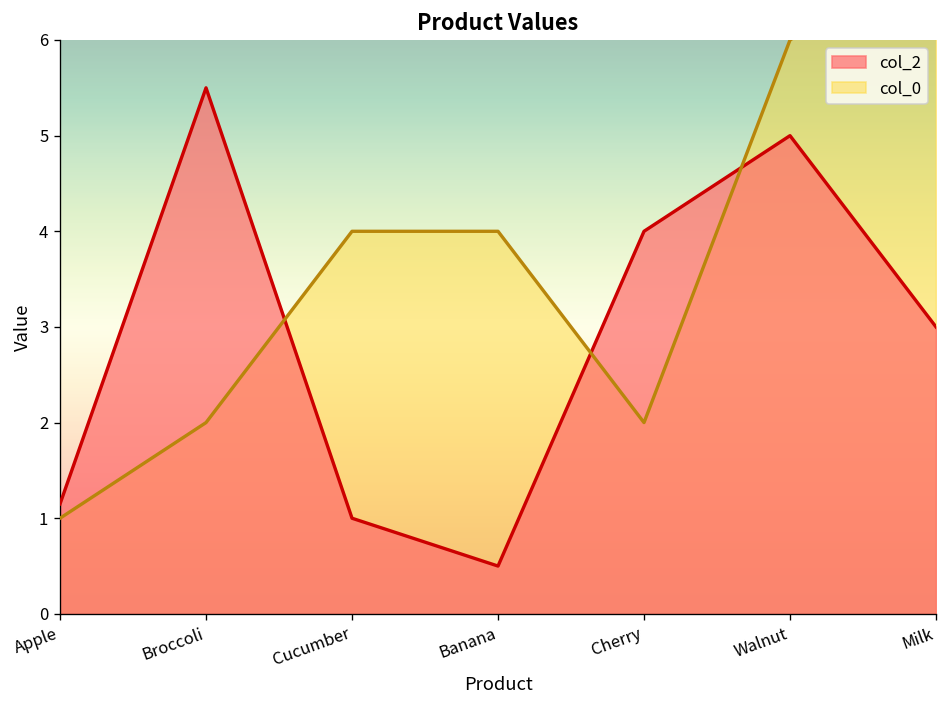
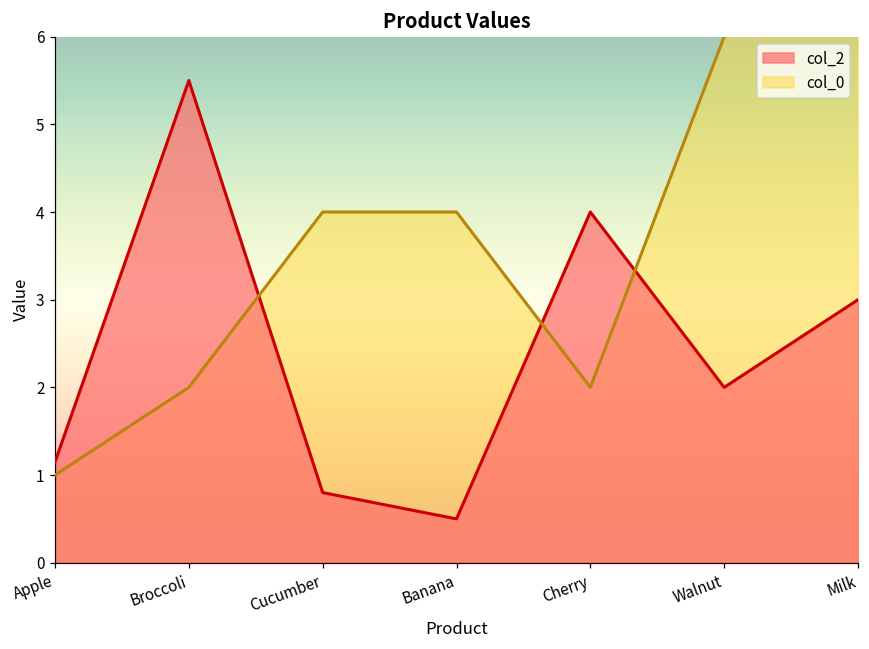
  {
    "col_2": {
      "Apple": 1.2,
      "Broccoli": 5.5,
-     "Cucumber": 1.0,
+     "Cucumber": 0.8,
      "Banana": 0.5,
      "Cherry": 4.0,
-     "Walnut": 5,
+     "Walnut": 2,
      "Milk": 3.0
    },
    "col_0": {
      "Apple": 1.0,
      "Broccoli": 2.0,
      "Cucumber": 4.0,
      "Banana": 4.0,
      "Cherry": 2.0,
      "Walnut": 6.0
    }
  }
